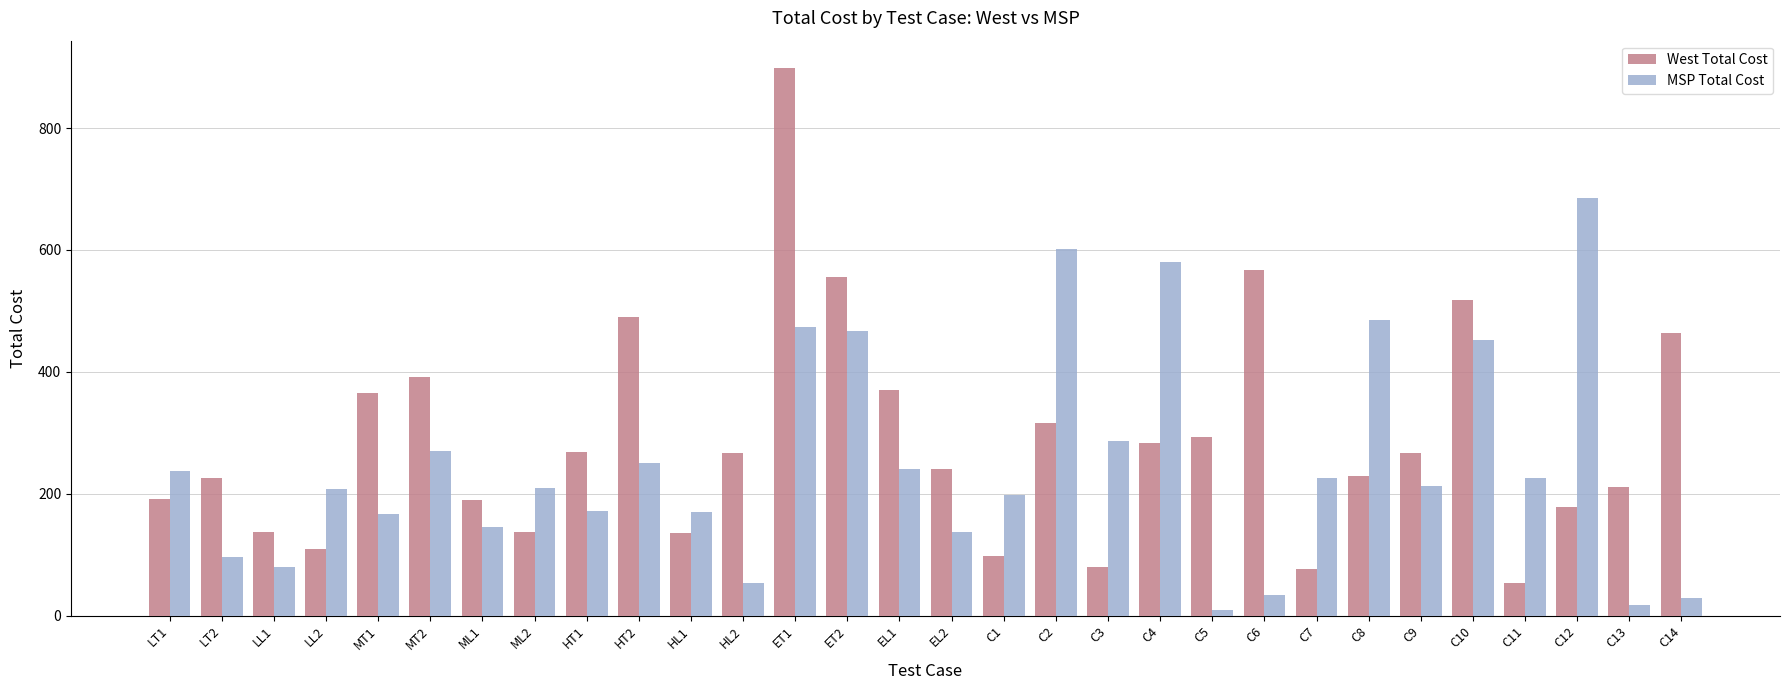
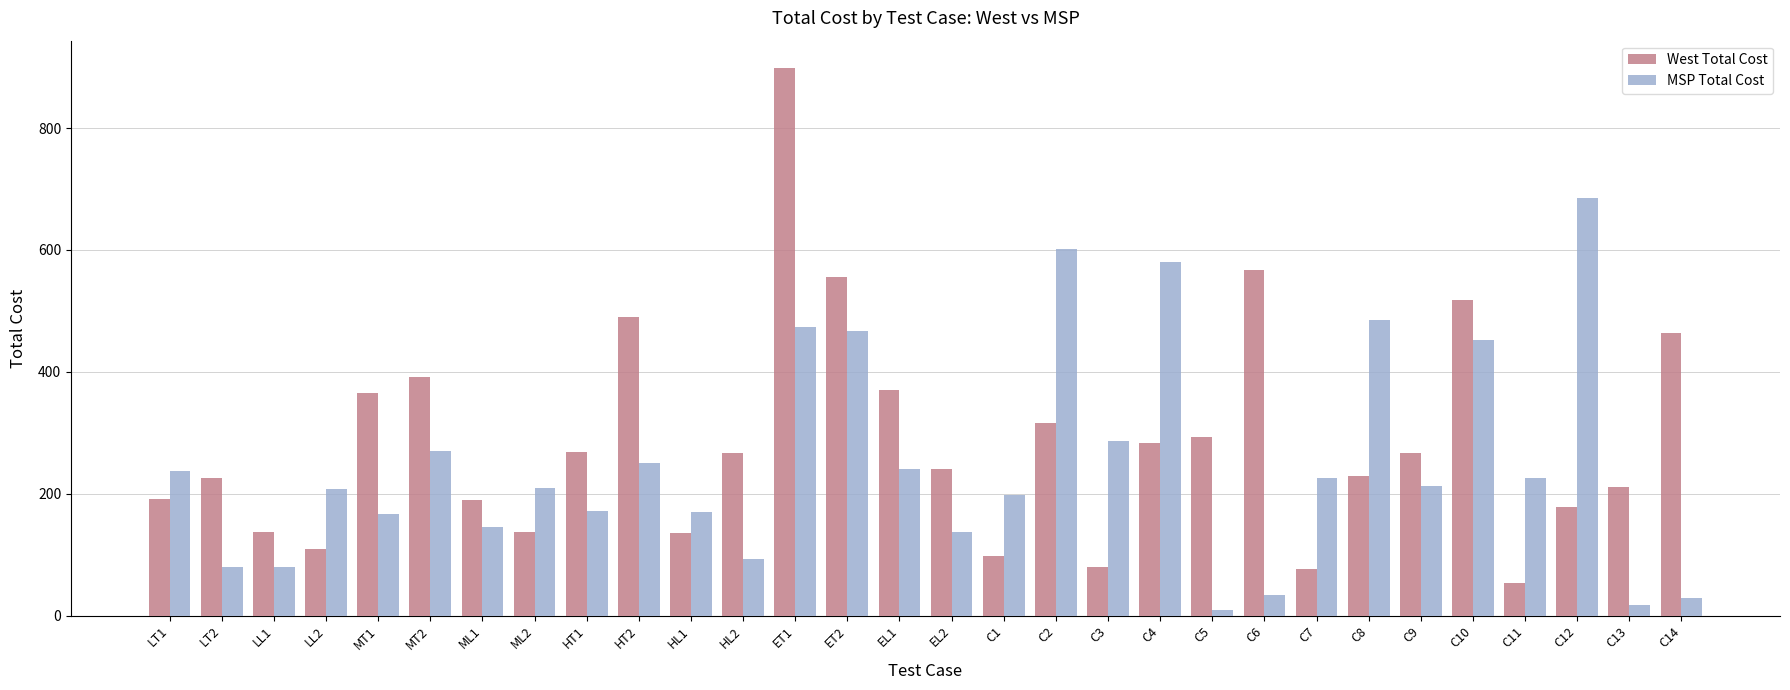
  {
    "West Total Cost": {
      "LT1": 190,
      "LT2": 230,
      "LL1": 140,
      "LL2": 110,
      "MT1": 370,
      "MT2": 390,
      "ML1": 190,
      "ML2": 140,
      "HT1": 270,
      "HT2": 490,
      "HL1": 140,
      "HL2": 270,
      "ET1": 900,
      "ET2": 560,
      "EL1": 370,
      "EL2": 240,
      "C1": 100,
      "C2": 320,
      "C3": 80,
      "C4": 280,
      "C5": 290,
      "C6": 570,
      "C7": 80,
      "C8": 230,
      "C9": 270,
      "C10": 520,
      "C11": 50,
      "C12": 180,
      "C13": 210,
      "C14": 460
    },
    "MSP Total Cost": {
      "LT1": 240,
-     "LT2": 100,
+     "LT2": 80,
      "LL1": 80,
      "LL2": 210,
      "MT1": 170,
      "MT2": 270,
      "ML1": 150,
      "ML2": 210,
      "HT1": 170,
      "HT2": 250,
      "HL1": 170,
-     "HL2": 50,
+     "HL2": 90,
      "ET1": 470,
      "ET2": 470,
      "EL1": 240,
      "EL2": 140,
      "C1": 200,
      "C2": 600,
      "C3": 290,
      "C4": 580,
      "C5": 10,
      "C6": 30,
      "C7": 230,
      "C8": 490,
      "C9": 210,
      "C10": 450,
      "C11": 230,
      "C12": 690,
      "C13": 20,
      "C14": 30
    }
  }
